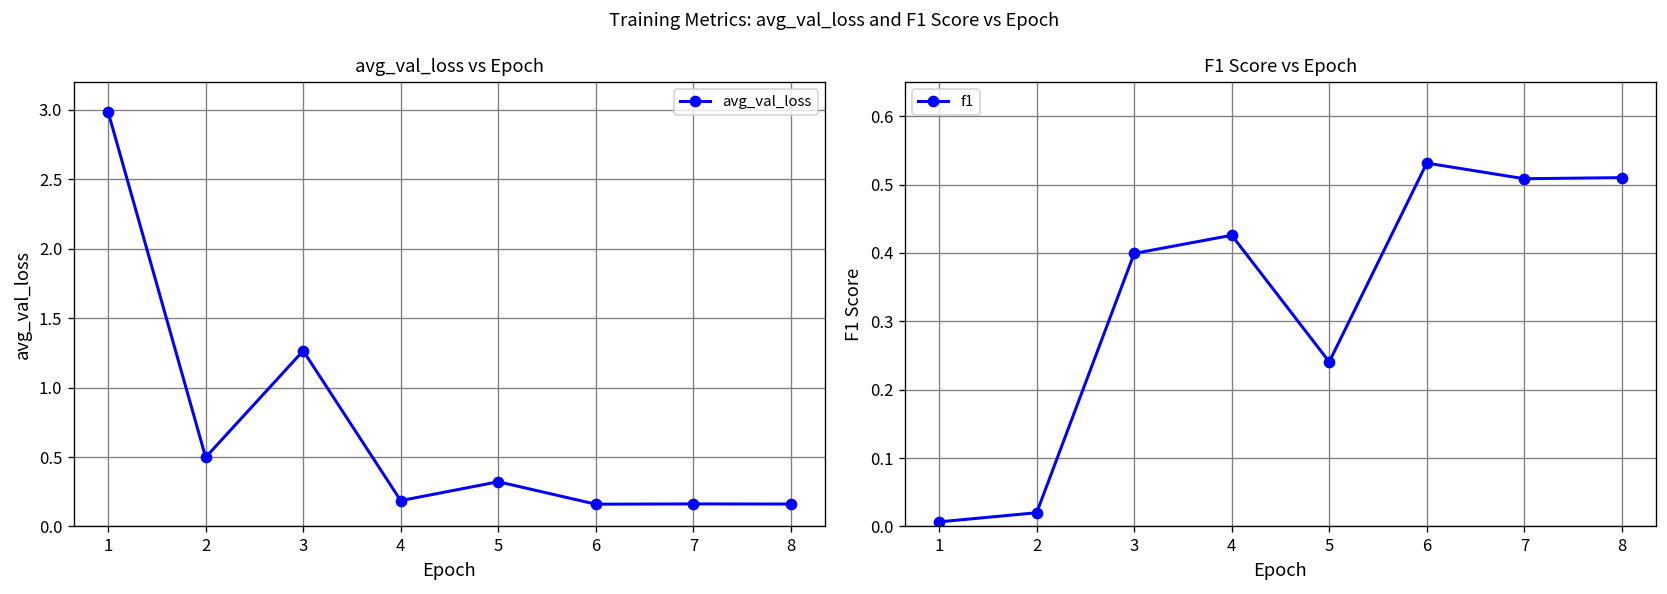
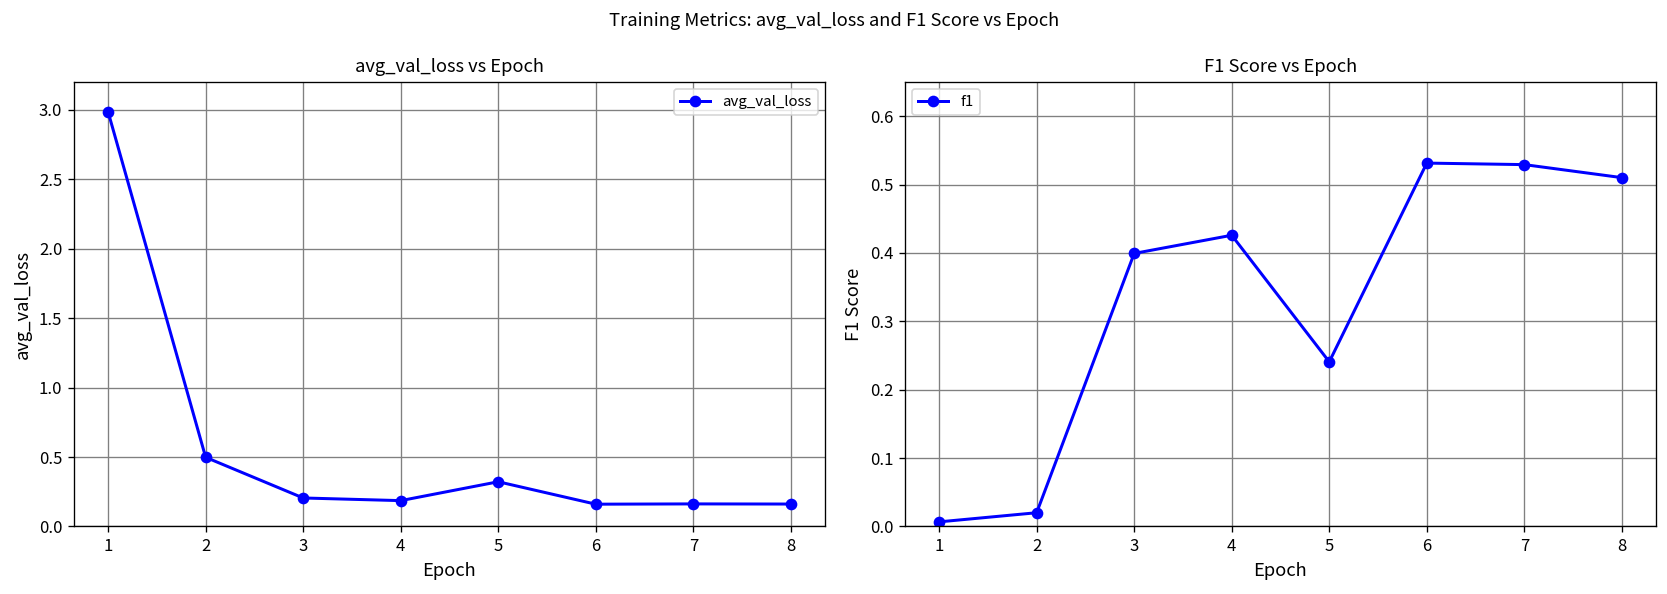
  {
    "avg_val_loss vs Epoch": {
      "1": 2.98,
      "2": 0.50,
-     "3": 1.26,
+     "3": 0.21,
      "4": 0.19,
      "5": 0.32,
      "6": 0.16,
      "7": 0.16,
      "8": 0.16
    },
    "F1 Score vs Epoch": {
      "1": 0.01,
      "2": 0.02,
      "3": 0.40,
      "4": 0.43,
      "5": 0.24,
      "6": 0.53,
-     "7": 0.51,
+     "7": 0.53,
      "8": 0.51
    }
  }
